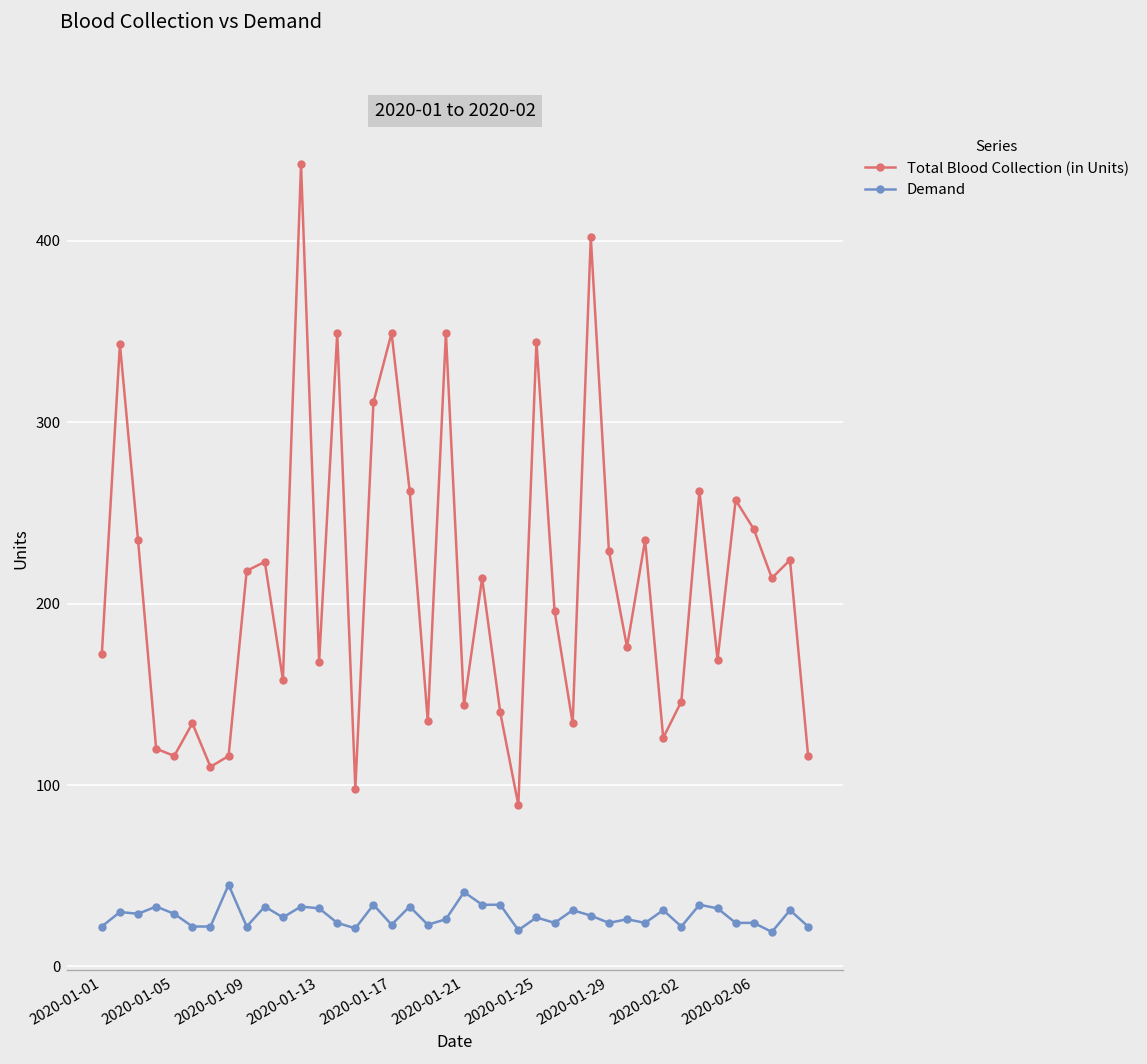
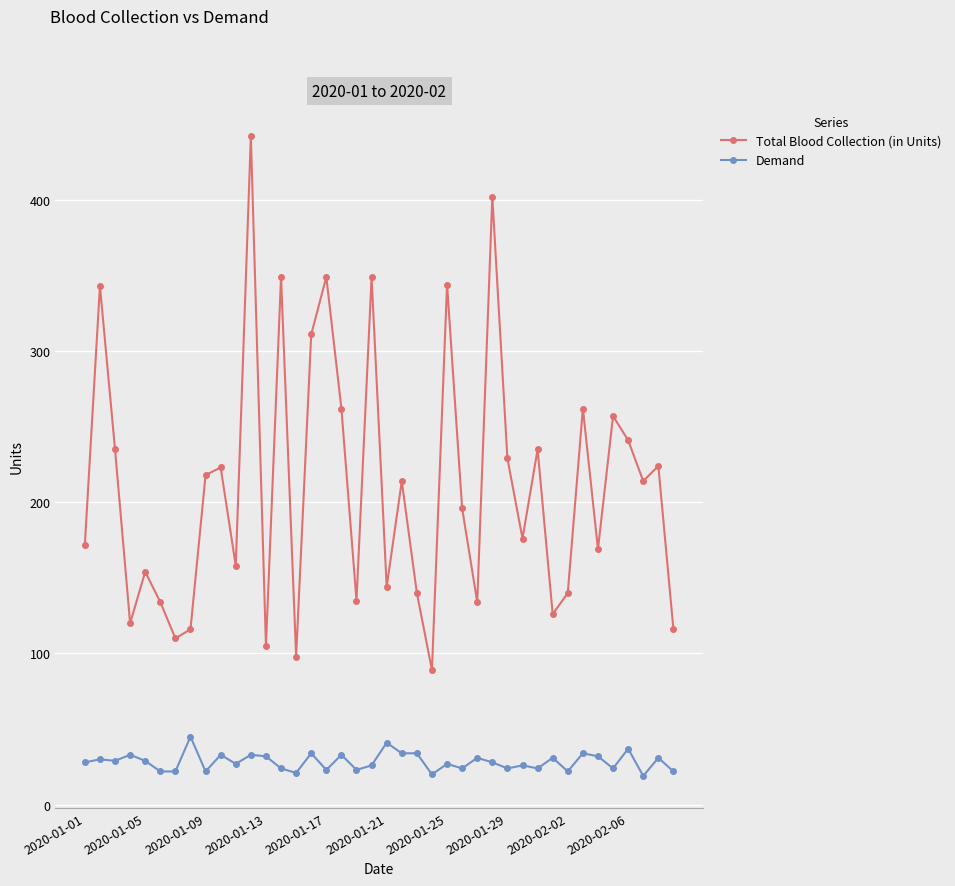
  {
    "Total Blood Collection (in Units)": {
      "2020-01-01": 172,
-     "2020-01-05": 116,
+     "2020-01-05": 154,
      "2020-01-09": 218,
-     "2020-01-13": 168,
+     "2020-01-13": 105,
      "2020-01-17": 349,
      "2020-01-21": 144,
      "2020-01-25": 344,
      "2020-01-29": 229,
-     "2020-02-02": 146,
+     "2020-02-02": 140,
      "2020-02-06": 241
    },
    "Demand": {
-     "2020-01-01": 22,
+     "2020-01-01": 28,
      "2020-01-05": 29,
      "2020-01-09": 22,
      "2020-01-13": 32,
      "2020-01-17": 23,
      "2020-01-21": 41,
      "2020-01-25": 27,
      "2020-01-29": 24,
      "2020-02-02": 22,
-     "2020-02-06": 24
+     "2020-02-06": 37
    }
  }
